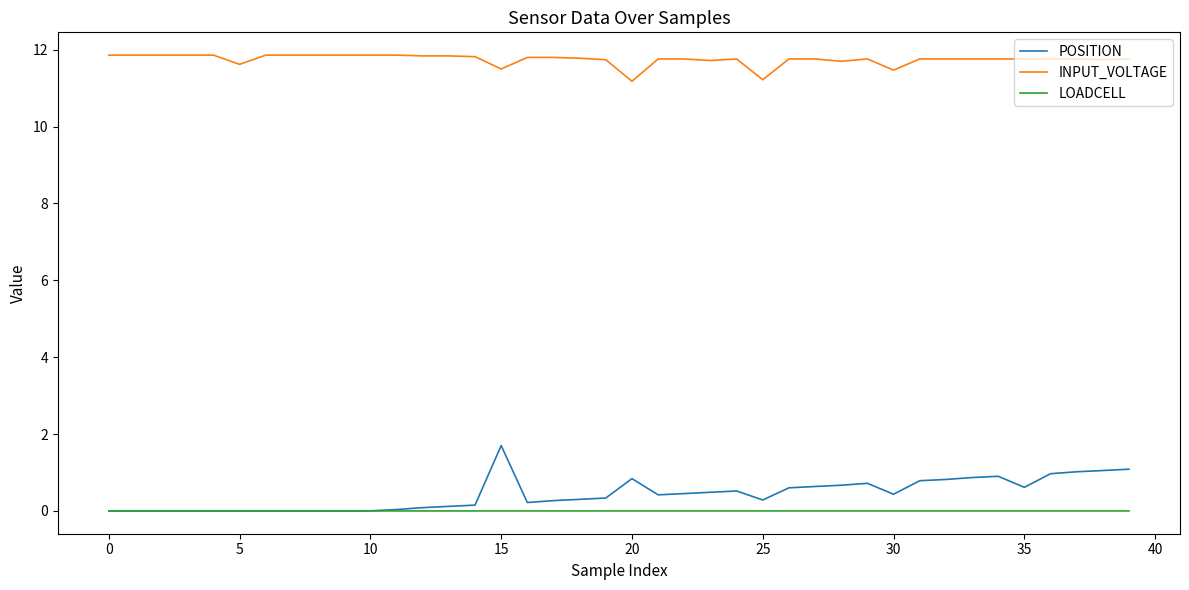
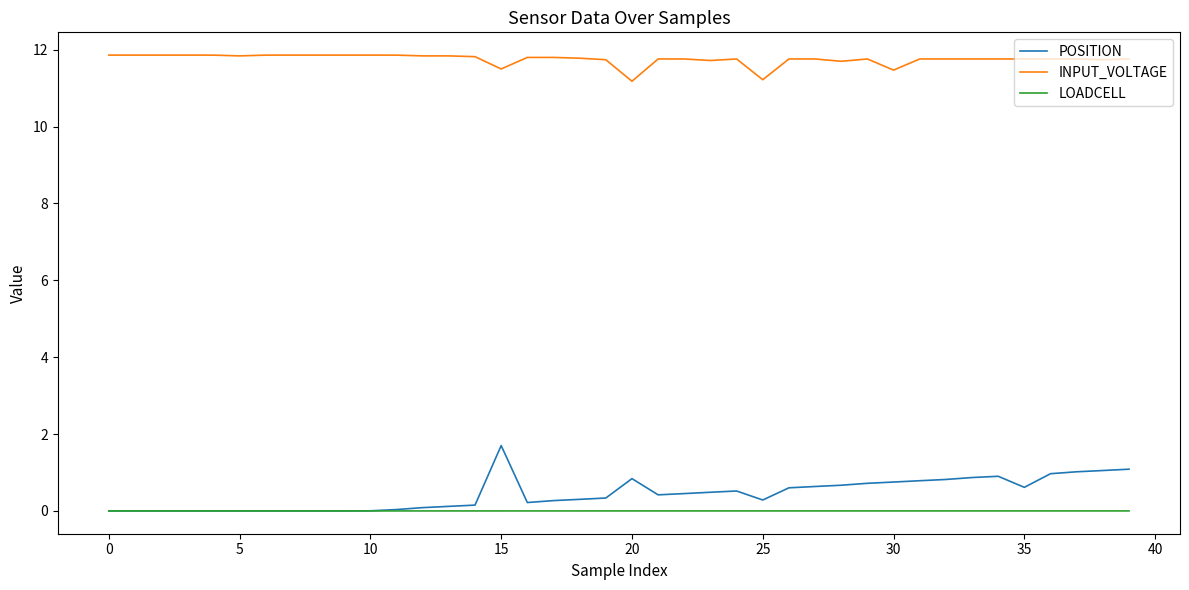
  {
    "POSITION": {
      "15": 1.7,
      "20": 0.8,
      "25": 0.3,
-     "30": 0.4,
+     "30": 0.8,
      "35": 0.6
    },
    "INPUT_VOLTAGE": {
      "0": 11.9,
-     "5": 11.6,
+     "5": 11.8,
      "10": 11.9,
      "15": 11.5,
      "20": 11.2,
      "25": 11.2,
      "30": 11.5
    },
    "LOADCELL": {
      "15": 0.0,
      "20": 0.0,
      "25": 0.0,
      "30": 0.0,
      "35": 0.0
    }
  }
